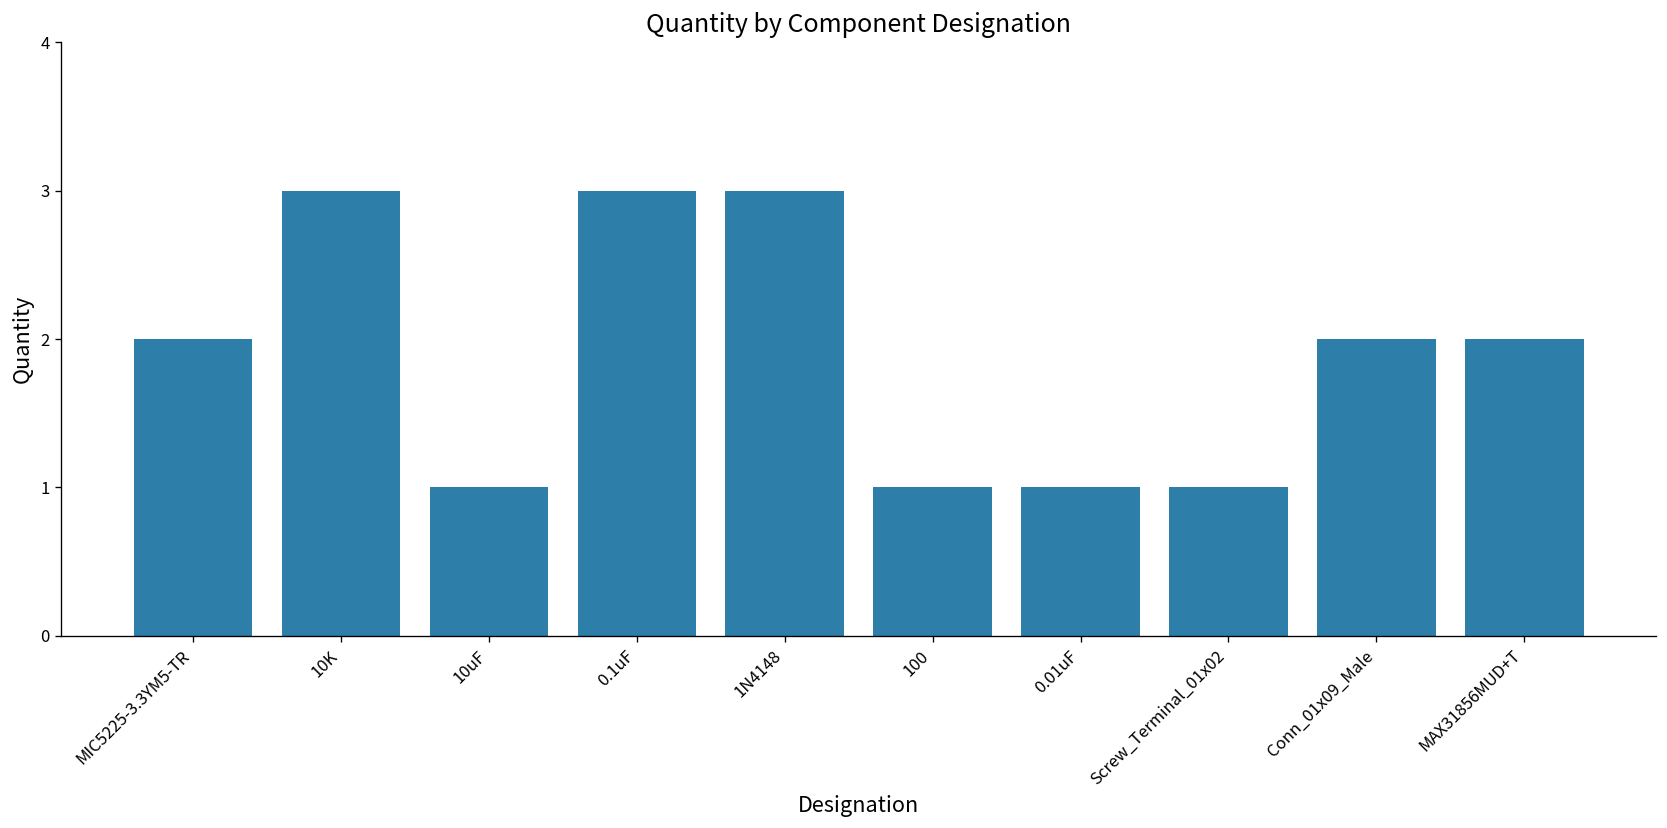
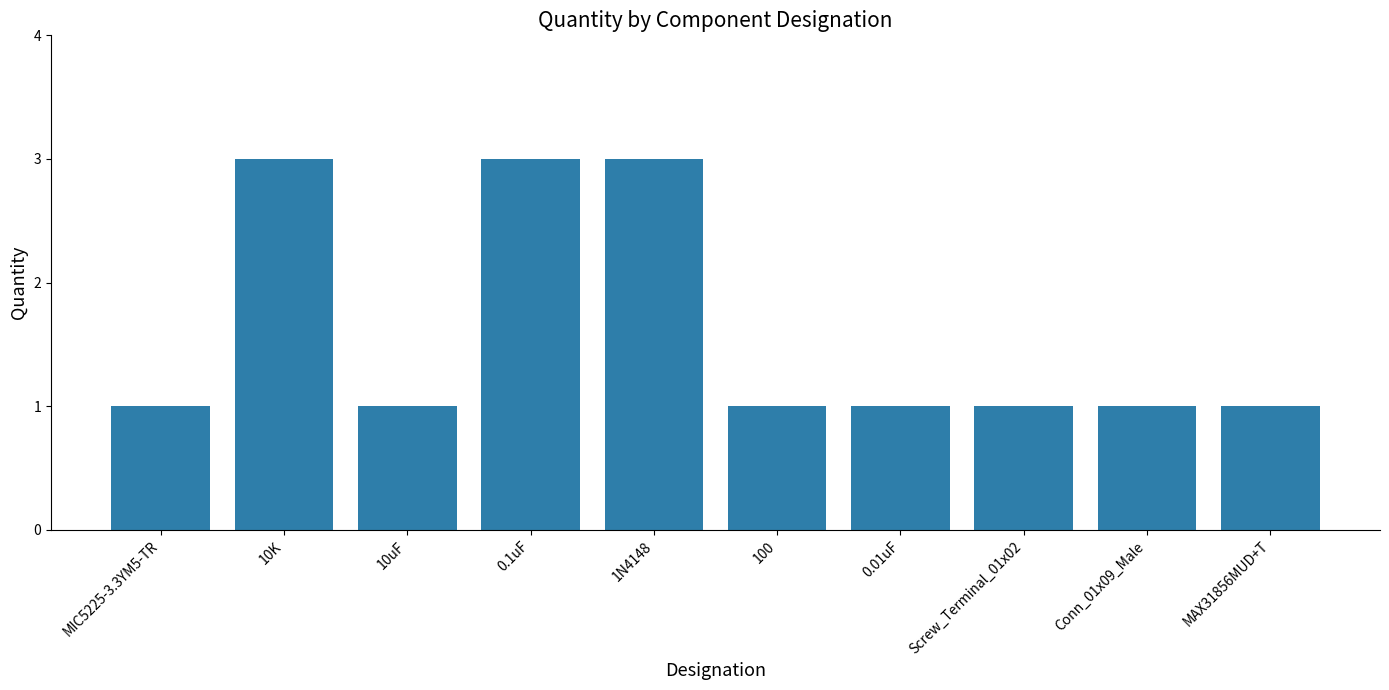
  {
-   "MIC5225-3.3YM5-TR": 2,
+   "MIC5225-3.3YM5-TR": 1,
    "10K": 3,
    "10uF": 1,
    "0.1uF": 3,
    "1N4148": 3,
    "100": 1,
    "0.01uF": 1,
    "Screw_Terminal_01x02": 1,
-   "Conn_01x09_Male": 2,
-   "MAX31856MUD+T": 2
+   "Conn_01x09_Male": 1,
+   "MAX31856MUD+T": 1
  }
